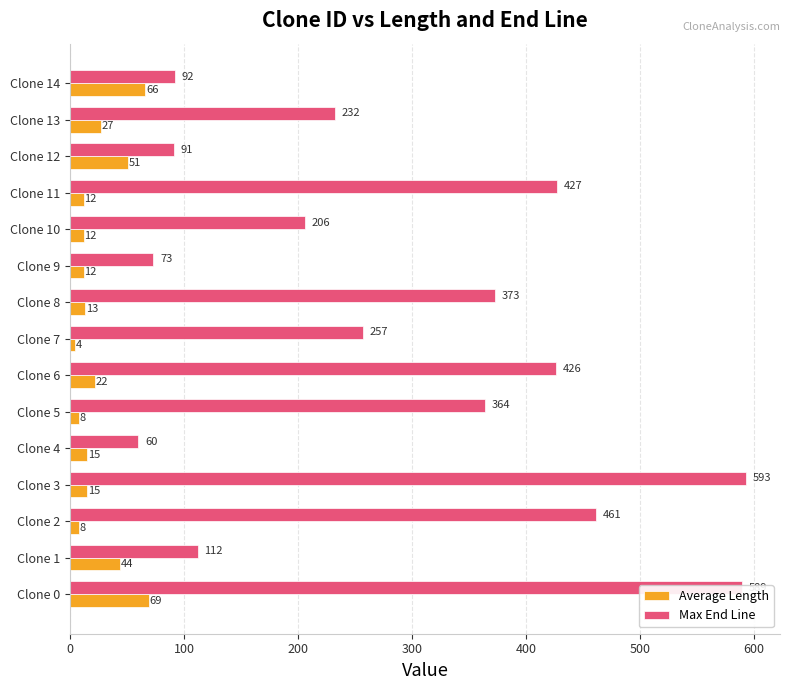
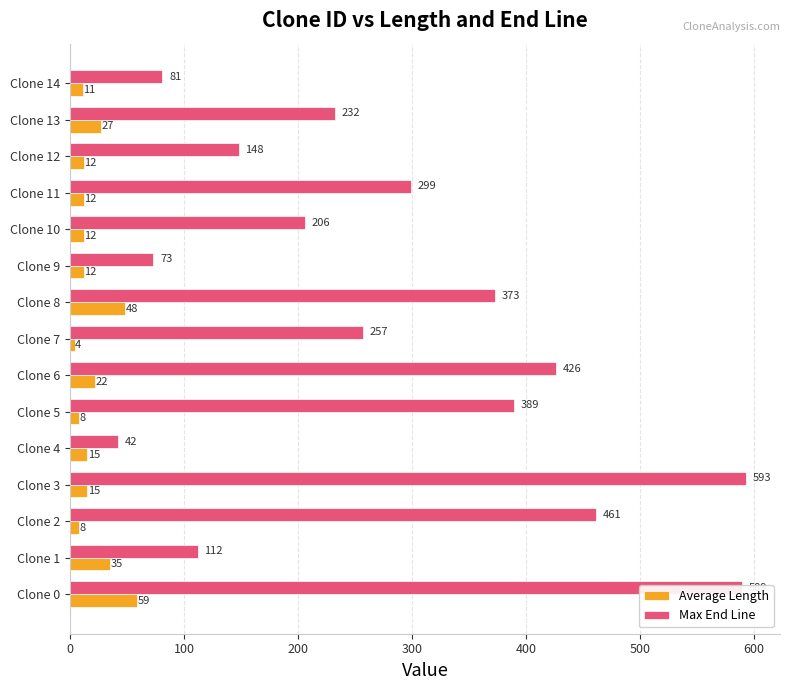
  {
    "Average Length": {
-     "Clone 14": 66,
+     "Clone 14": 11,
      "Clone 13": 27,
-     "Clone 12": 51,
+     "Clone 12": 12,
      "Clone 11": 12,
      "Clone 10": 12,
      "Clone 9": 12,
-     "Clone 8": 13,
+     "Clone 8": 48,
      "Clone 7": 4,
      "Clone 6": 22,
      "Clone 5": 8,
      "Clone 4": 15,
      "Clone 3": 15,
      "Clone 2": 8,
-     "Clone 1": 44,
-     "Clone 0": 69
+     "Clone 1": 35,
+     "Clone 0": 59
    },
    "Max End Line": {
-     "Clone 14": 92,
+     "Clone 14": 81,
      "Clone 13": 232,
-     "Clone 12": 91,
-     "Clone 11": 427,
+     "Clone 12": 148,
+     "Clone 11": 299,
      "Clone 10": 206,
      "Clone 9": 73,
      "Clone 8": 373,
      "Clone 7": 257,
      "Clone 6": 426,
-     "Clone 5": 364,
-     "Clone 4": 60,
+     "Clone 5": 389,
+     "Clone 4": 42,
      "Clone 3": 593,
      "Clone 2": 461,
      "Clone 1": 112
    }
  }
